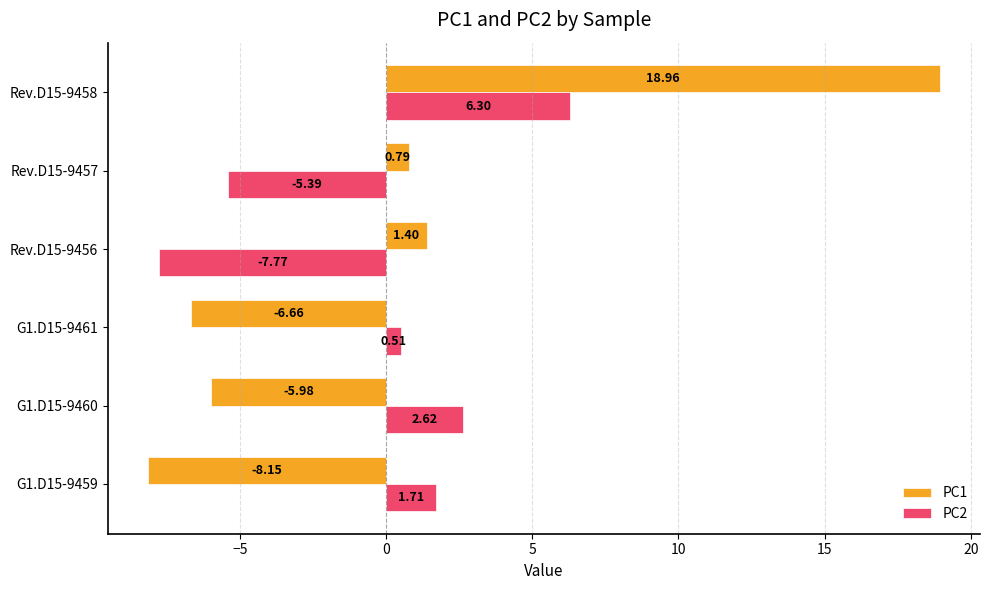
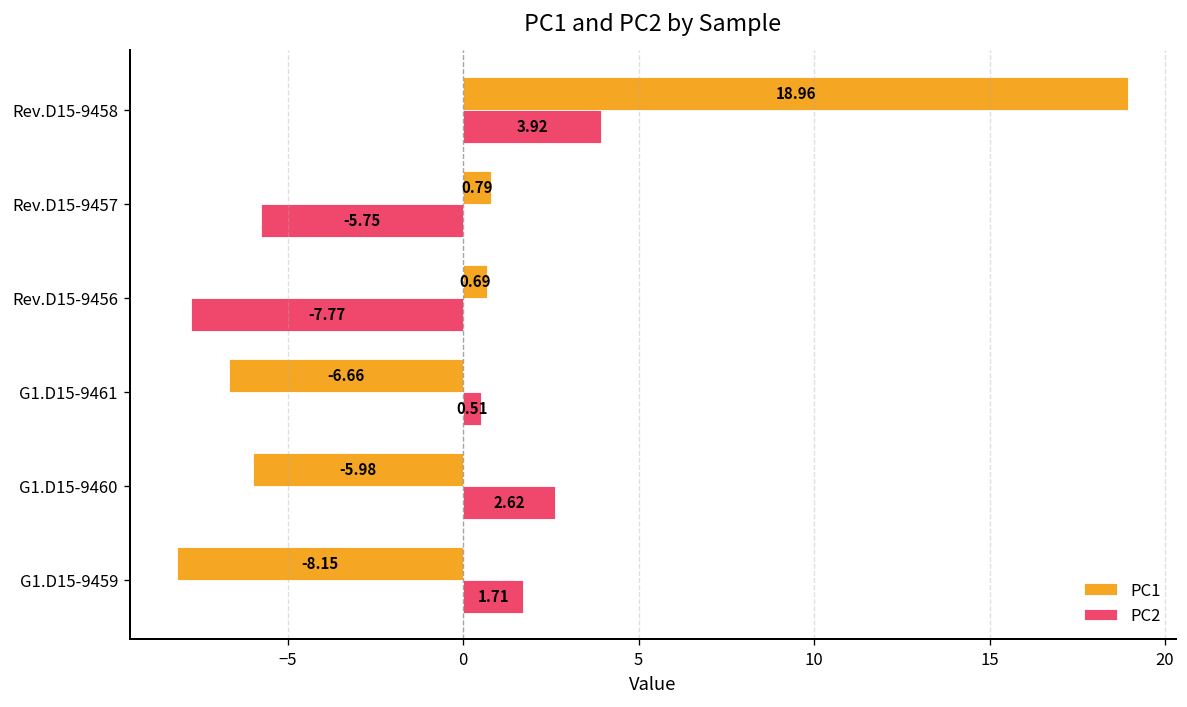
  {
    "PC1": {
      "Rev.D15-9458": 18.96,
      "Rev.D15-9457": 0.79,
-     "Rev.D15-9456": 1.40,
+     "Rev.D15-9456": 0.69,
      "G1.D15-9461": -6.66,
      "G1.D15-9460": -5.98,
      "G1.D15-9459": -8.15
    },
    "PC2": {
-     "Rev.D15-9458": 6.30,
-     "Rev.D15-9457": -5.39,
+     "Rev.D15-9458": 3.92,
+     "Rev.D15-9457": -5.75,
      "Rev.D15-9456": -7.77,
      "G1.D15-9461": 0.51,
      "G1.D15-9460": 2.62,
      "G1.D15-9459": 1.71
    }
  }
